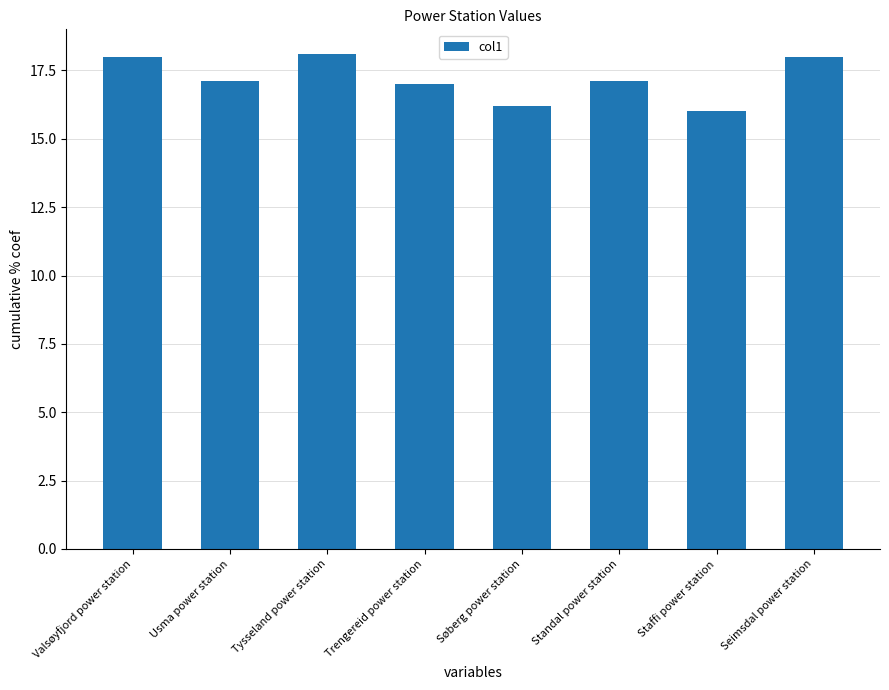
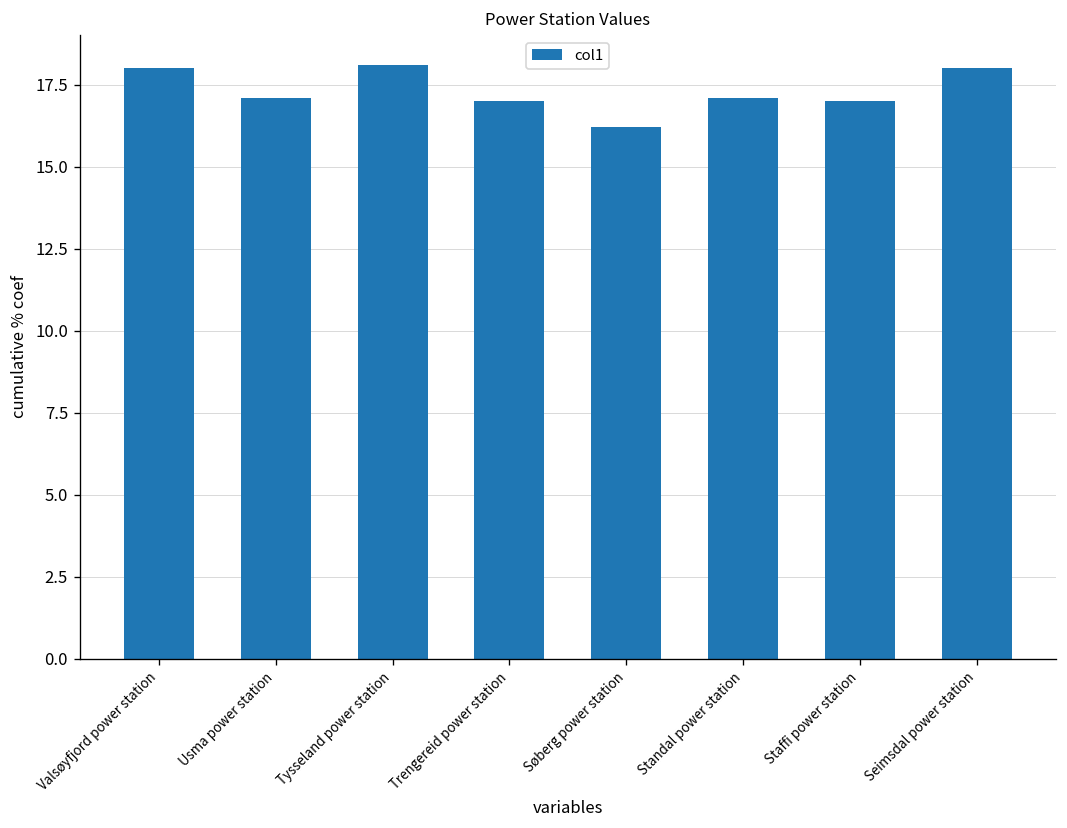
  {
    "Valsøyfjord power station": 18,
    "Usma power station": 17.1,
    "Tysseland power station": 18.1,
    "Trengereid power station": 17,
    "Søberg power station": 16.2,
    "Standal power station": 17.1,
-   "Staffi power station": 16,
+   "Staffi power station": 17,
    "Seimsdal power station": 18
  }
